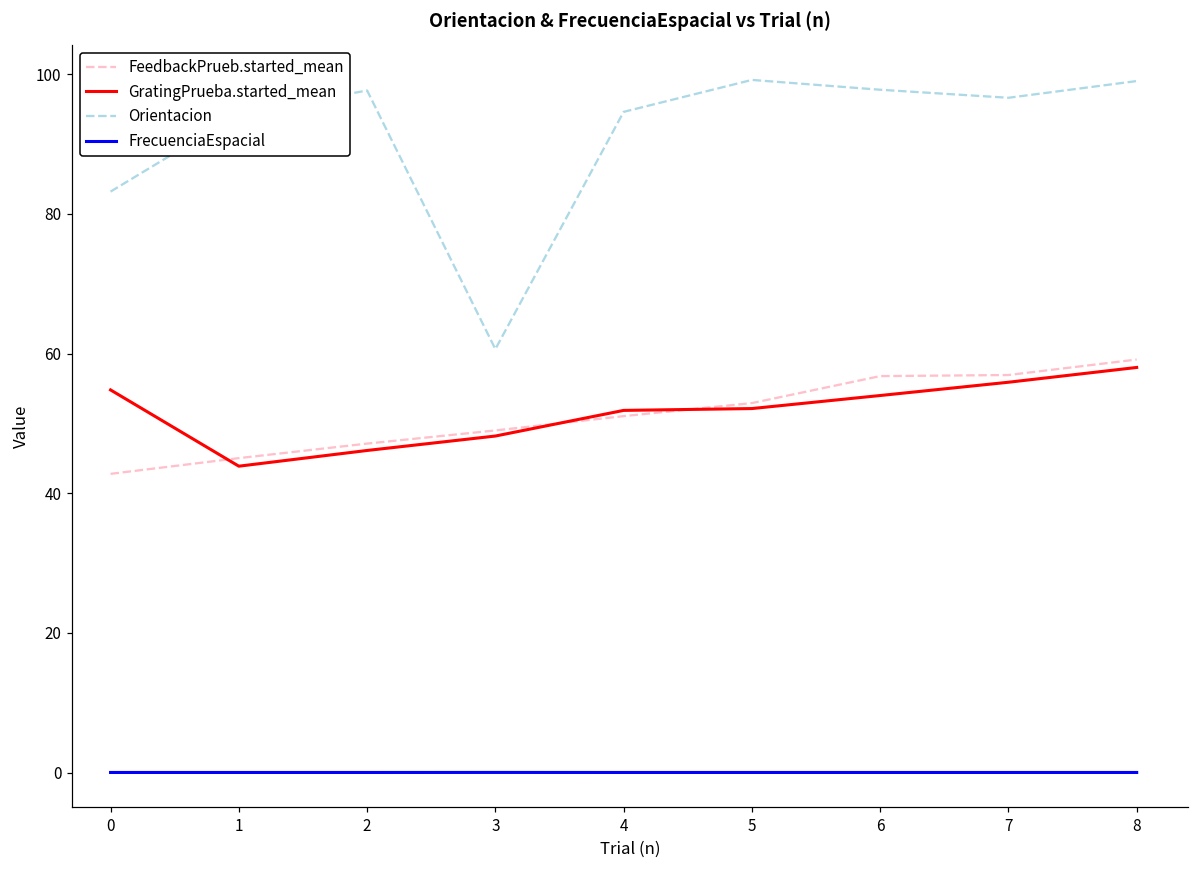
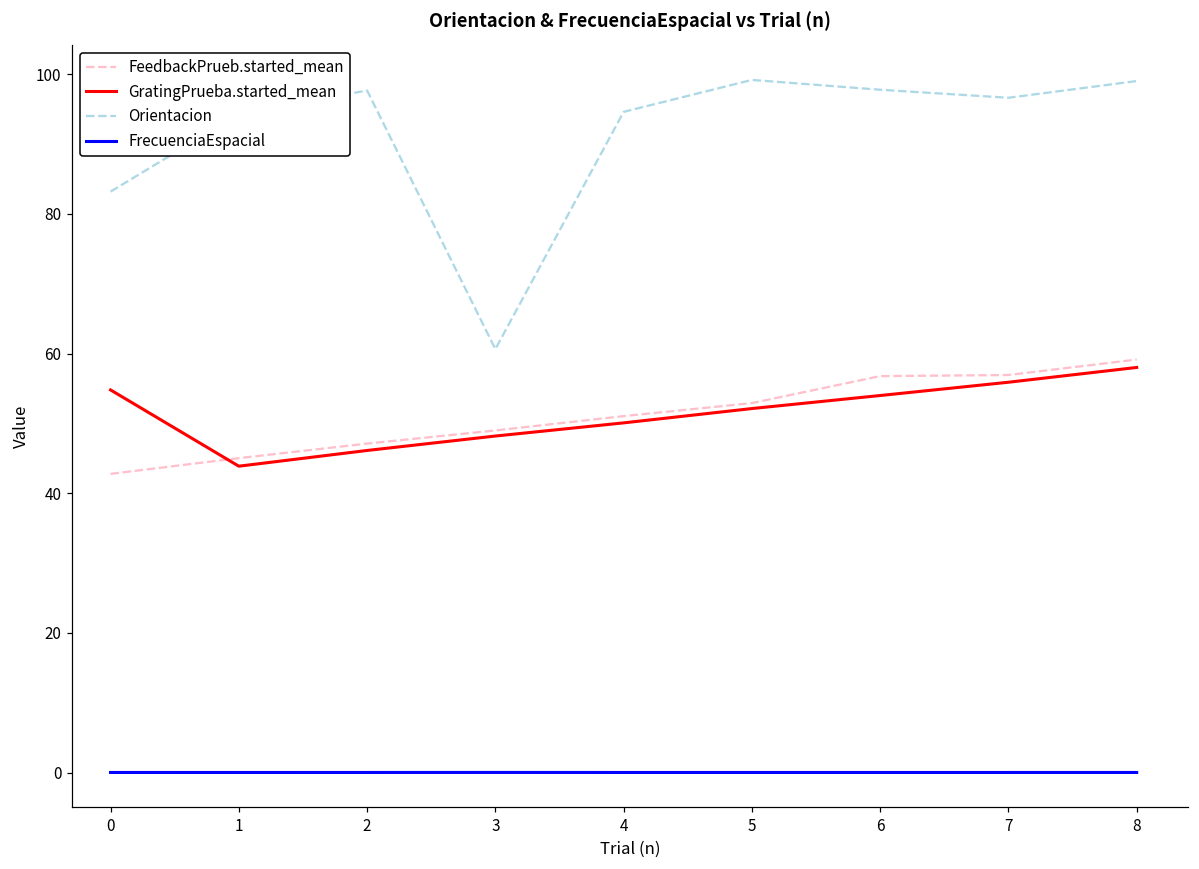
  {
    "FeedbackPrueb.started_mean": {
      "0": 43,
      "1": 45,
      "2": 47,
      "3": 49,
      "4": 51,
      "5": 53,
      "6": 57,
      "7": 57,
      "8": 59
    },
    "GratingPrueba.started_mean": {
      "0": 55,
      "1": 44,
      "2": 46,
      "3": 48,
-     "4": 52,
+     "4": 50,
      "5": 52,
      "6": 54,
      "7": 56,
      "8": 58
    },
    "Orientacion": {
      "0": 83,
      "2": 98,
      "3": 61,
      "4": 95,
      "5": 99,
      "6": 98,
      "7": 97,
      "8": 99
    },
    "FrecuenciaEspacial": {
      "0": 0,
      "1": 0,
      "2": 0,
      "3": 0,
      "4": 0,
      "5": 0,
      "6": 0,
      "7": 0,
      "8": 0
    }
  }
